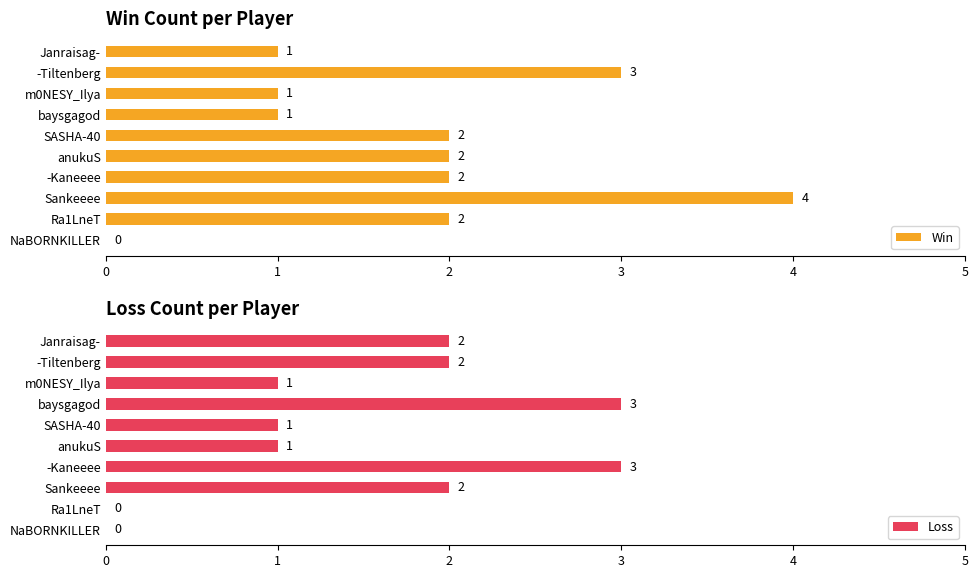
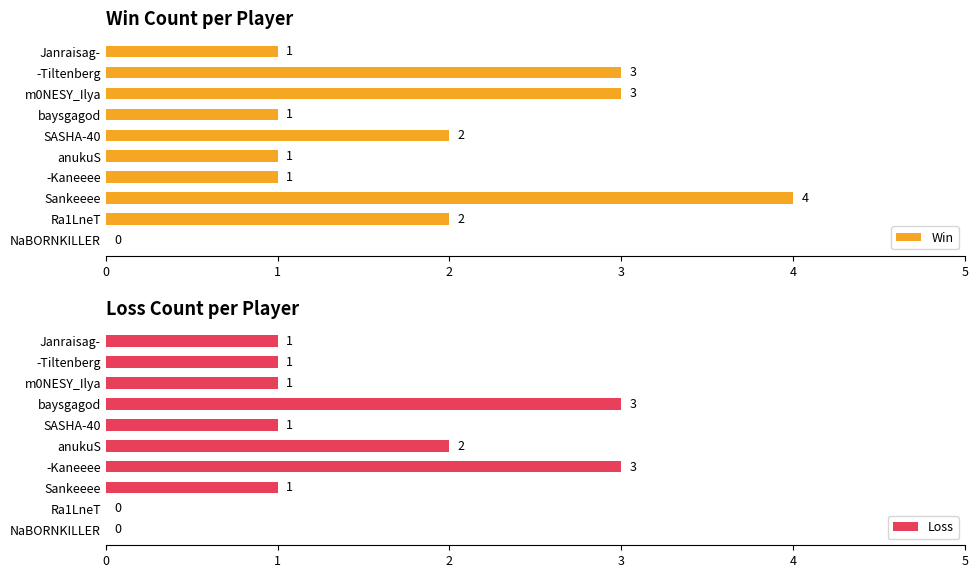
  {
    "Win Count per Player": {
      "Janraisag-": 1,
      "-Tiltenberg": 3,
-     "m0NESY_Ilya": 1,
+     "m0NESY_Ilya": 3,
      "baysgagod": 1,
      "SASHA-40": 2,
-     "anukuS": 2,
-     "-Kaneeee": 2,
+     "anukuS": 1,
+     "-Kaneeee": 1,
      "Sankeeee": 4,
      "Ra1LneT": 2,
      "NaBORNKILLER": 0
    },
    "Loss Count per Player": {
-     "Janraisag-": 2,
-     "-Tiltenberg": 2,
+     "Janraisag-": 1,
+     "-Tiltenberg": 1,
      "m0NESY_Ilya": 1,
      "baysgagod": 3,
      "SASHA-40": 1,
-     "anukuS": 1,
+     "anukuS": 2,
      "-Kaneeee": 3,
-     "Sankeeee": 2,
+     "Sankeeee": 1,
      "Ra1LneT": 0,
      "NaBORNKILLER": 0
    }
  }
